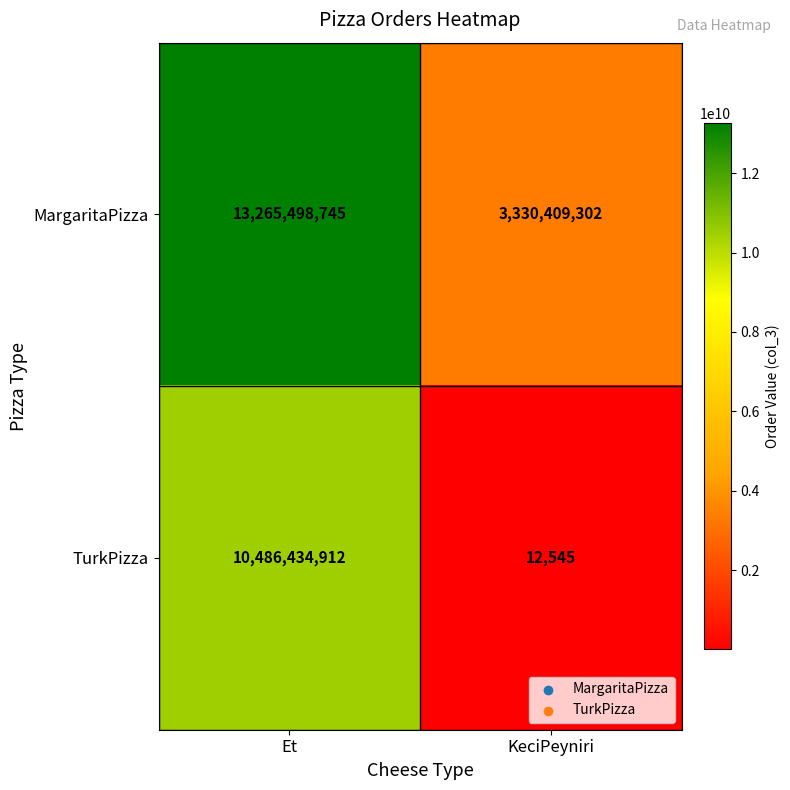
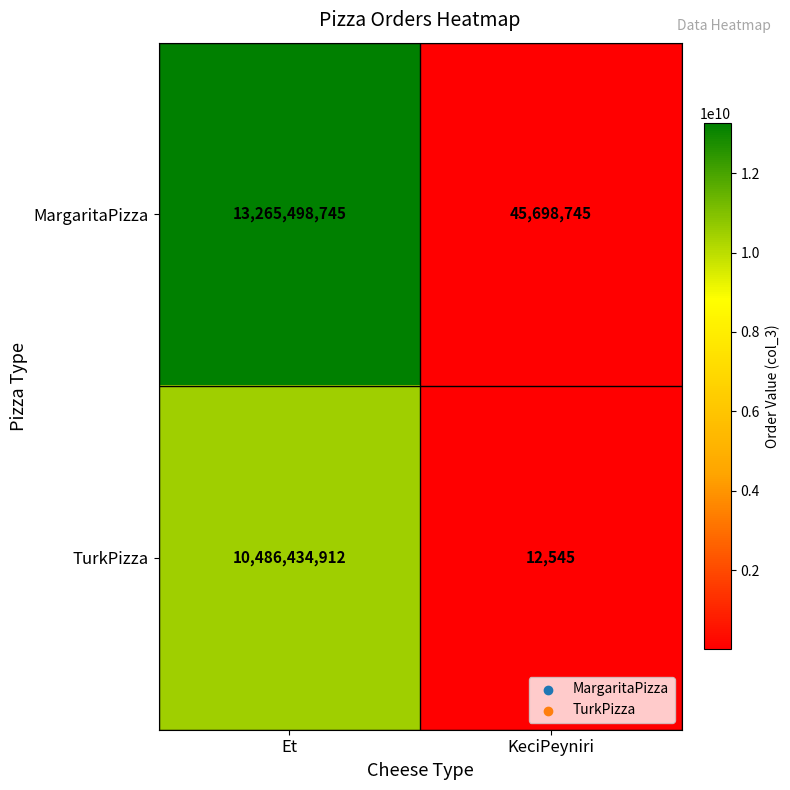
  {
    "MargaritaPizza": {
      "Et": "13,265,498,745",
-     "KeciPeyniri": "3,330,409,302"
+     "KeciPeyniri": "45,698,745"
    },
    "TurkPizza": {
      "Et": "10,486,434,912",
      "KeciPeyniri": "12,545"
    }
  }
